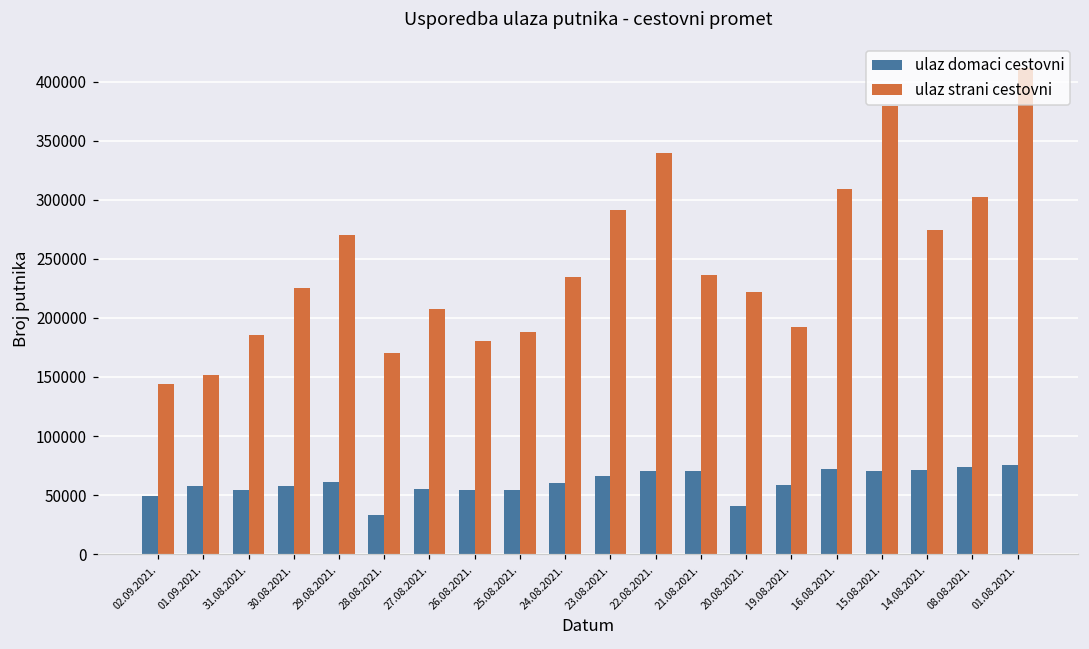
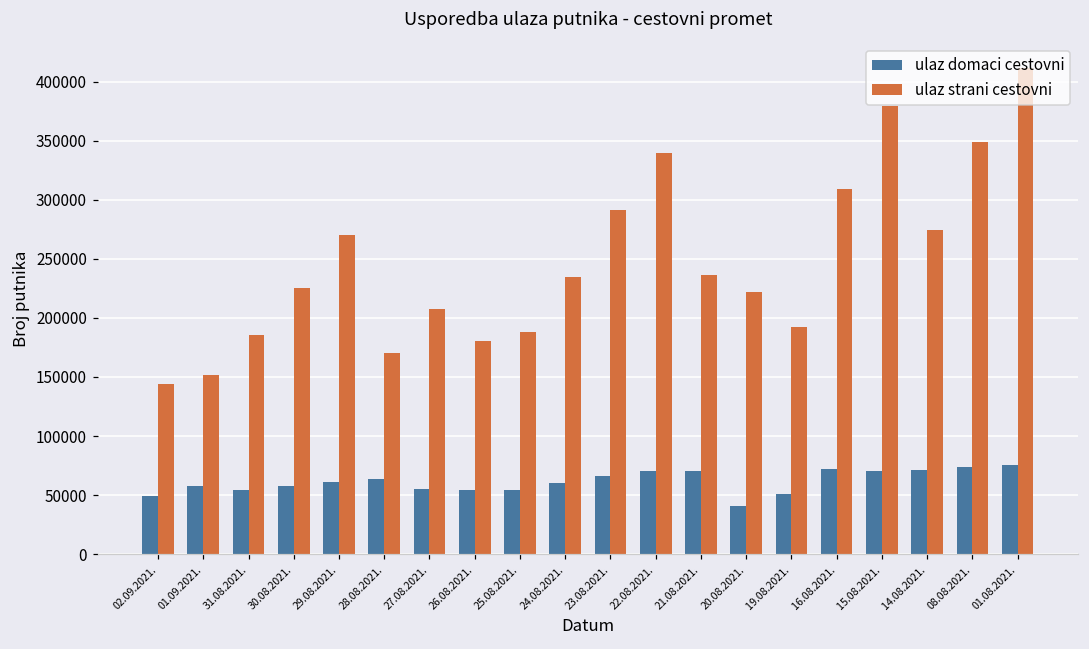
  {
    "ulaz domaci cestovni": {
      "02.09.2021.": 49000,
      "01.09.2021.": 58000,
      "31.08.2021.": 54000,
      "30.08.2021.": 58000,
      "29.08.2021.": 61000,
-     "28.08.2021.": 33000,
+     "28.08.2021.": 63000,
      "27.08.2021.": 55000,
      "26.08.2021.": 55000,
      "25.08.2021.": 55000,
      "24.08.2021.": 60000,
      "23.08.2021.": 66000,
      "22.08.2021.": 70000,
      "21.08.2021.": 70000,
      "20.08.2021.": 41000,
-     "19.08.2021.": 59000,
+     "19.08.2021.": 51000,
      "16.08.2021.": 72000,
      "15.08.2021.": 71000,
      "14.08.2021.": 71000,
      "08.08.2021.": 73000,
      "01.08.2021.": 76000
    },
    "ulaz strani cestovni": {
      "02.09.2021.": 144000,
      "01.09.2021.": 151000,
      "31.08.2021.": 186000,
      "30.08.2021.": 225000,
      "29.08.2021.": 270000,
      "28.08.2021.": 170000,
      "27.08.2021.": 207000,
      "26.08.2021.": 181000,
      "25.08.2021.": 188000,
      "24.08.2021.": 234000,
      "23.08.2021.": 291000,
      "22.08.2021.": 339000,
      "21.08.2021.": 237000,
      "20.08.2021.": 222000,
      "19.08.2021.": 192000,
      "16.08.2021.": 309000,
      "15.08.2021.": 379000,
      "14.08.2021.": 275000,
-     "08.08.2021.": 302000
+     "08.08.2021.": 349000
    }
  }
